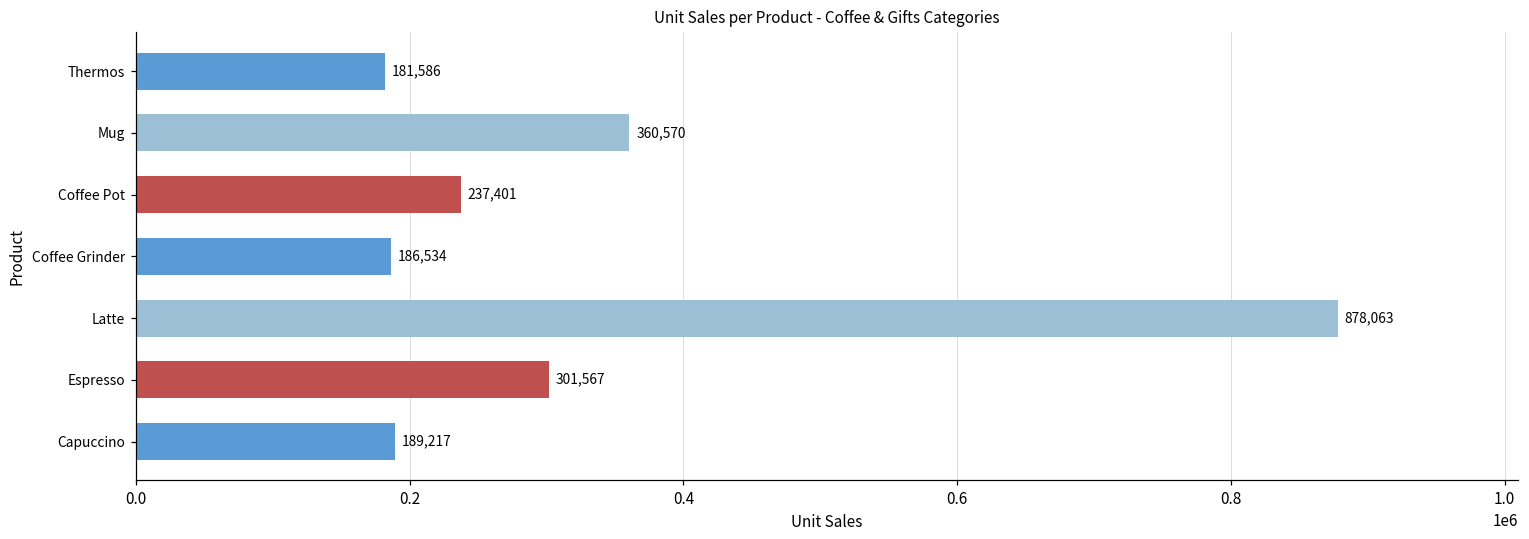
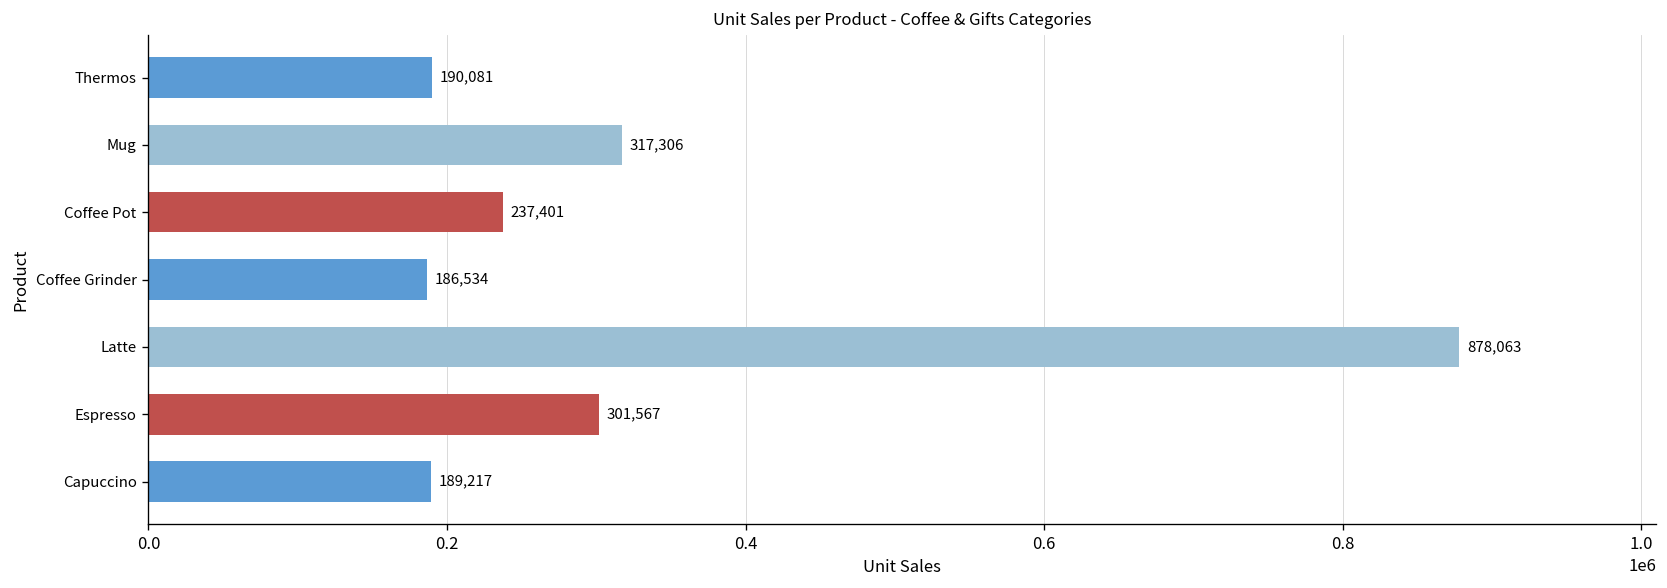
  {
-   "Thermos": "181,586",
-   "Mug": "360,570",
+   "Thermos": "190,081",
+   "Mug": "317,306",
    "Coffee Pot": "237,401",
    "Coffee Grinder": "186,534",
    "Latte": "878,063",
    "Espresso": "301,567",
    "Capuccino": "189,217"
  }
